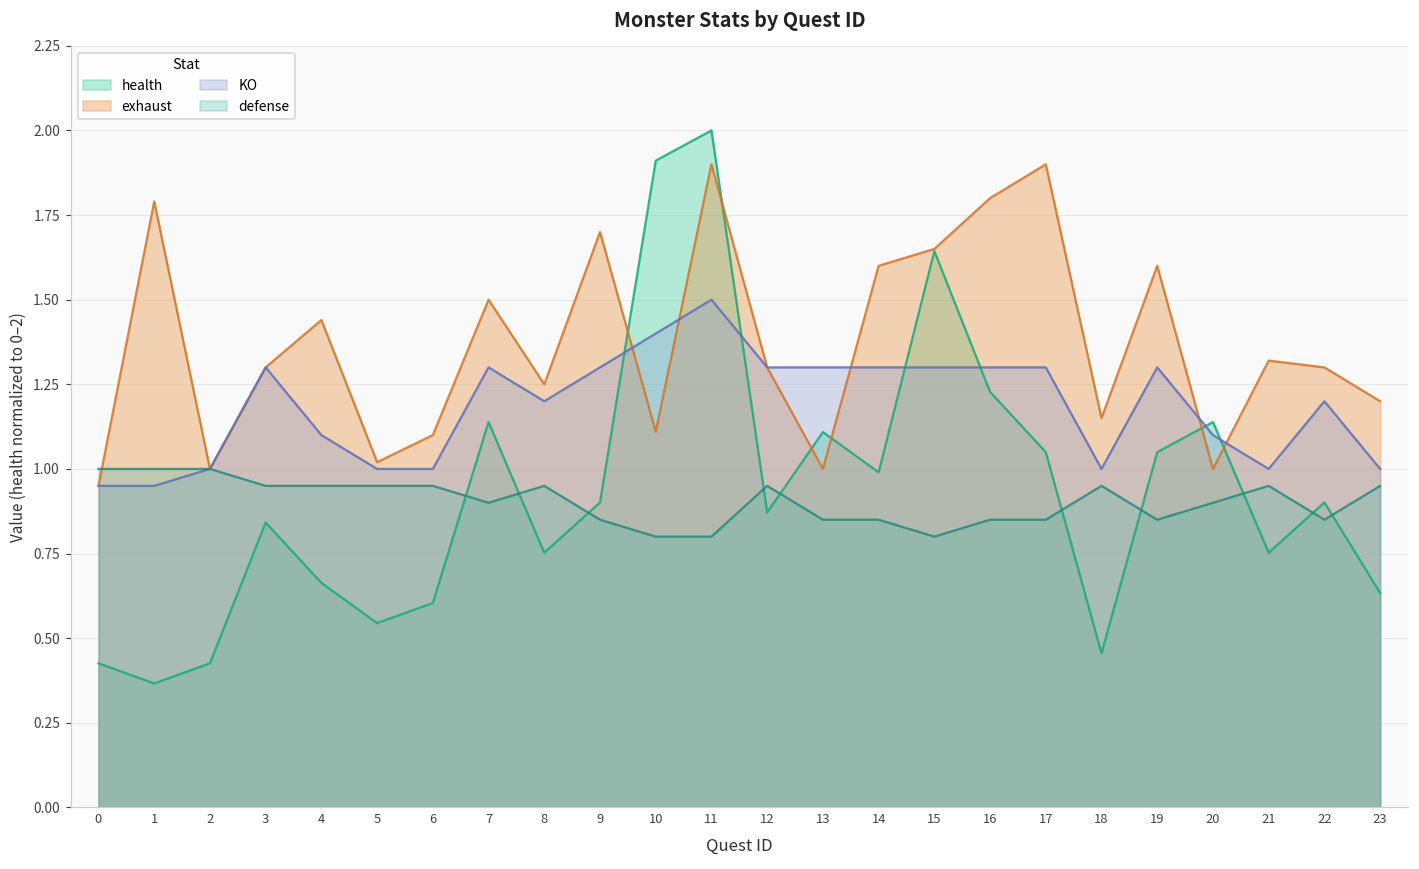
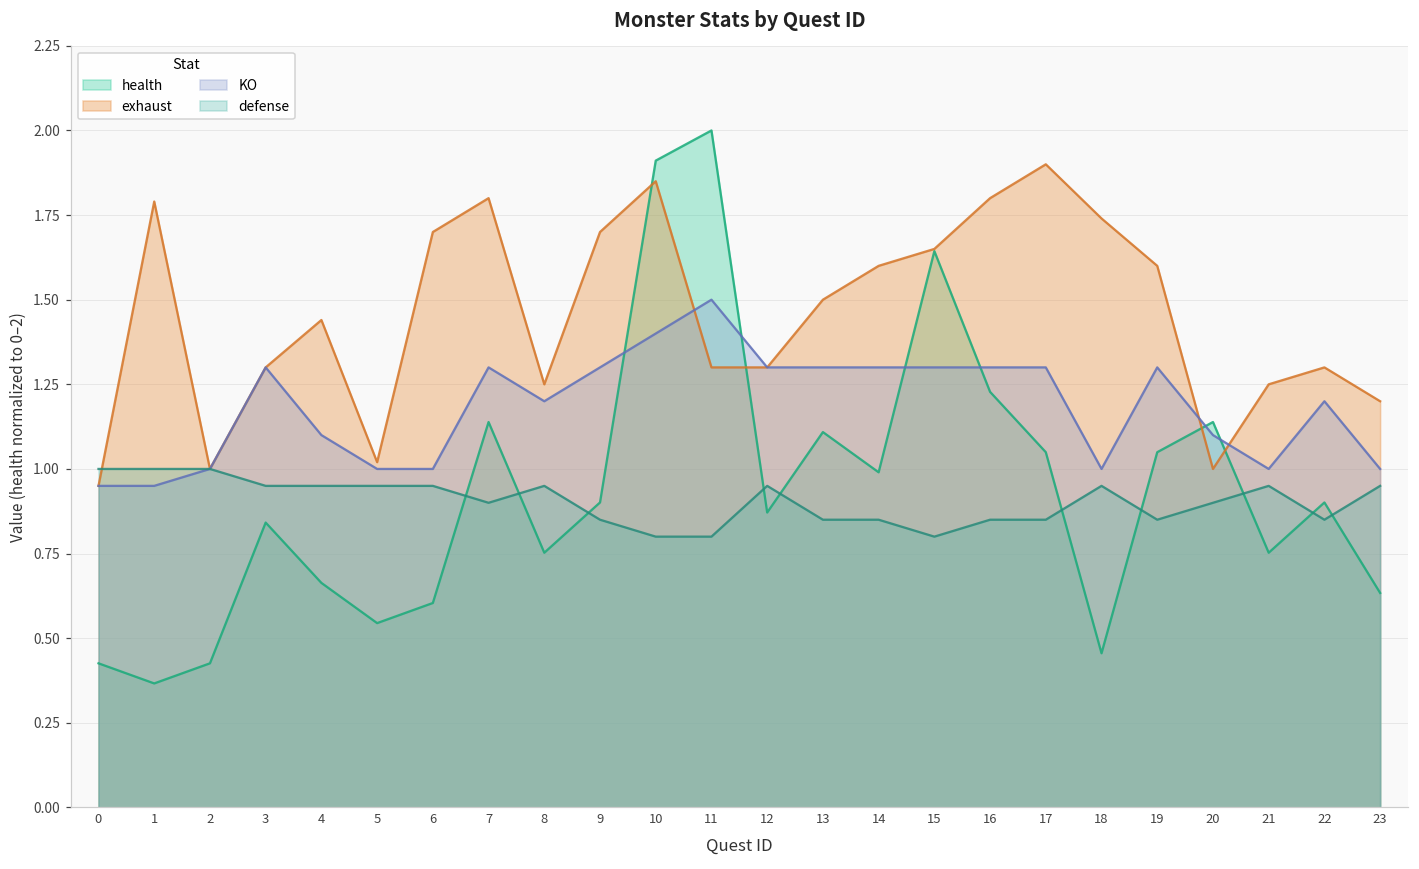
  {
    "exhaust": {
      "1": 1.79,
      "4": 1.44,
      "5": 1.02,
-     "6": 1.1,
-     "7": 1.5,
+     "6": 1.7,
+     "7": 1.8,
      "8": 1.25,
      "9": 1.70,
-     "10": 1.11,
-     "11": 1.9,
-     "13": 1.0,
+     "10": 1.85,
+     "11": 1.3,
+     "13": 1.5,
      "14": 1.60,
      "16": 1.80,
      "17": 1.90,
-     "18": 1.15,
+     "18": 1.74,
      "19": 1.60,
      "20": 1.00,
-     "21": 1.32,
+     "21": 1.25,
      "22": 1.30,
      "23": 1.20
    }
  }
